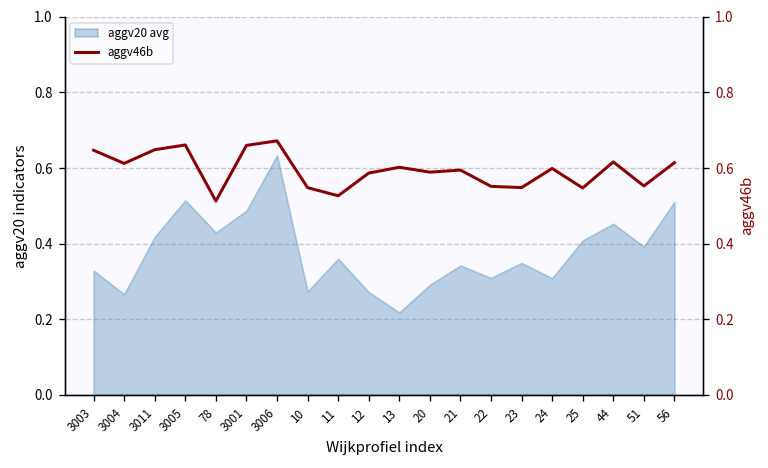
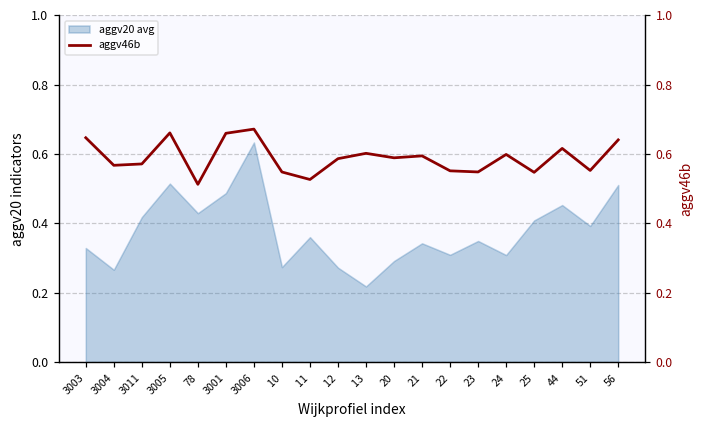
  {
    "aggv20 avg": {
      "3003": 0.33,
      "3004": 0.27,
      "3011": 0.42,
      "3005": 0.51,
      "78": 0.43,
      "3001": 0.49,
      "3006": 0.63,
      "10": 0.27,
      "11": 0.36,
      "12": 0.27,
      "13": 0.22,
      "20": 0.29,
      "21": 0.34,
      "22": 0.31,
      "23": 0.35,
      "24": 0.31,
      "25": 0.41,
      "44": 0.45,
      "51": 0.39,
      "56": 0.51
    },
    "aggv46b": {
      "3003": 0.65,
-     "3004": 0.61,
-     "3011": 0.65,
+     "3004": 0.57,
+     "3011": 0.57,
      "3005": 0.66,
      "78": 0.51,
      "3001": 0.66,
      "3006": 0.67,
      "10": 0.55,
      "11": 0.53,
      "12": 0.59,
      "13": 0.60,
      "20": 0.59,
      "21": 0.59,
      "22": 0.55,
      "23": 0.55,
      "24": 0.60,
      "25": 0.55,
      "44": 0.62,
      "51": 0.55,
-     "56": 0.61
+     "56": 0.64
    }
  }
